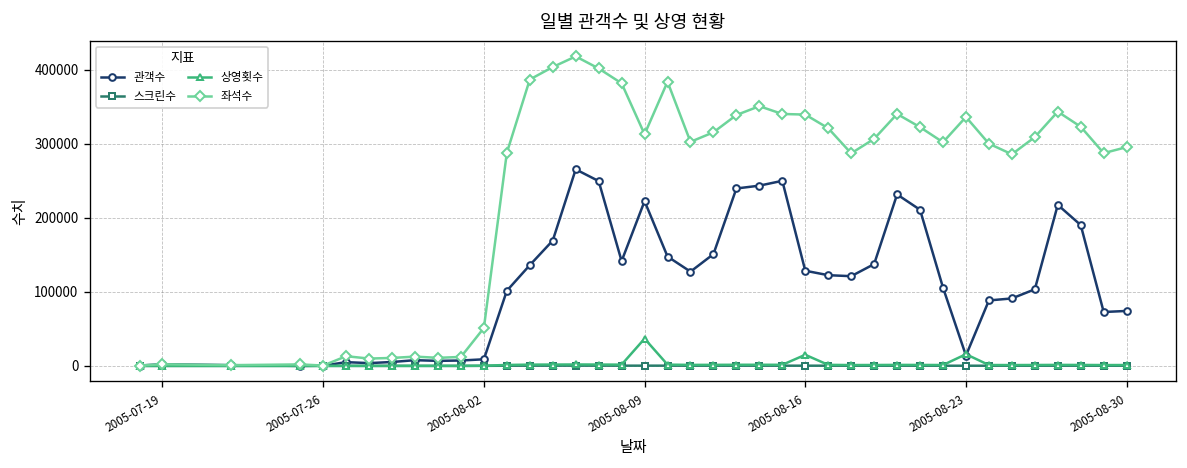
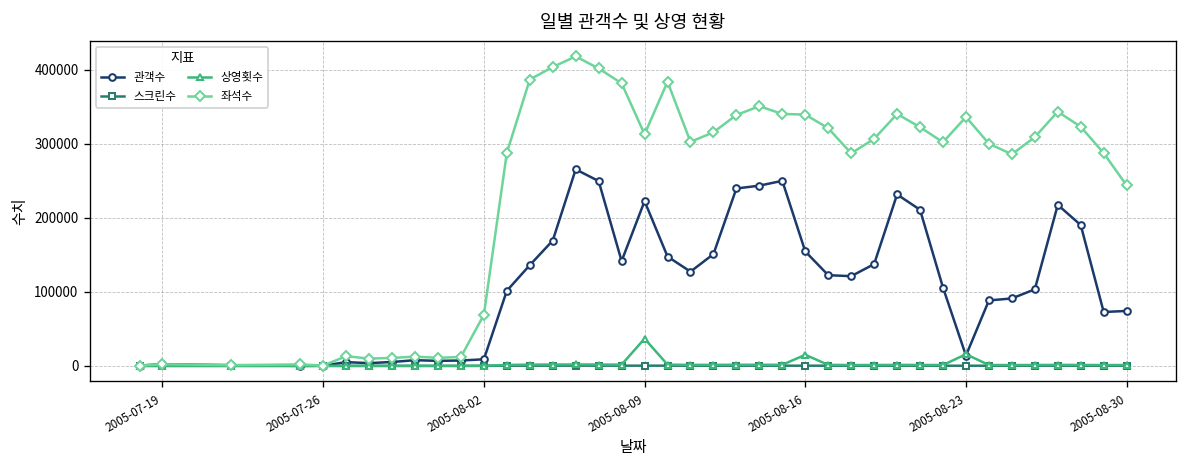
  {
    "관객수": {
      "2005-08-02": 10000,
      "2005-08-09": 220000,
-     "2005-08-16": 130000,
+     "2005-08-16": 150000,
      "2005-08-30": 70000
    },
    "스크린수": {
      "2005-08-09": 0,
      "2005-08-16": 0,
      "2005-08-23": 0
    },
    "상영횟수": {
      "2005-08-09": 40000,
      "2005-08-16": 10000
    },
    "좌석수": {
-     "2005-08-02": 50000,
+     "2005-08-02": 70000,
      "2005-08-09": 310000,
      "2005-08-16": 340000,
      "2005-08-23": 340000,
-     "2005-08-30": 300000
+     "2005-08-30": 240000
    }
  }
